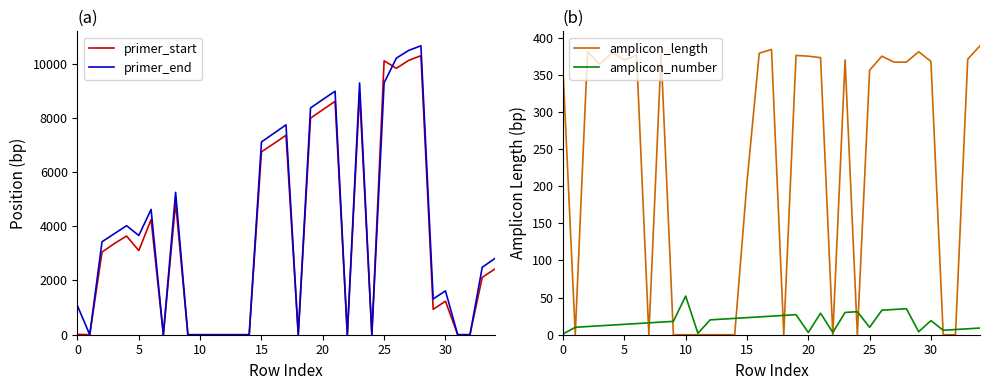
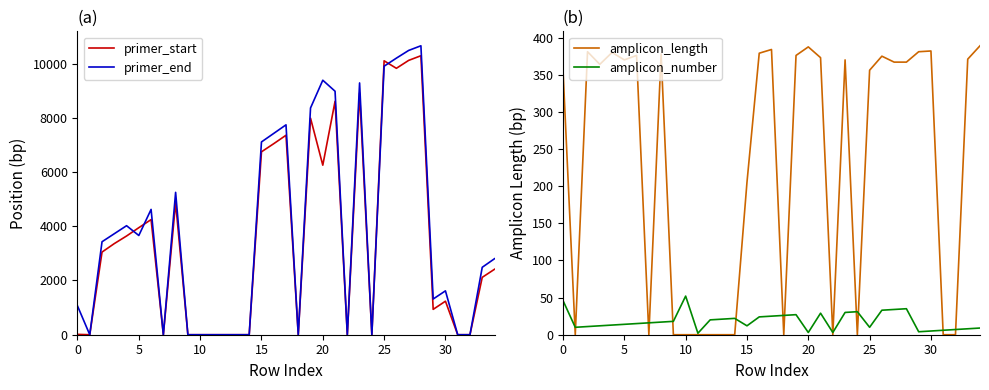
  {
    "(a)": {
      "primer_start": {
        "0": 0,
-       "5": 3100,
+       "5": 3900,
        "15": 6700,
-       "20": 8300,
+       "20": 6300,
        "25": 10100,
        "30": 1200
      },
      "primer_end": {
        "0": 1100,
        "5": 3700,
        "15": 7100,
-       "20": 8700,
-       "25": 9300,
+       "20": 9400,
+       "25": 9900,
        "30": 1600
      }
    },
    "(b)": {
      "amplicon_length": {
        "0": 360,
        "10": 0,
        "15": 210,
-       "20": 380,
+       "20": 390,
        "25": 360,
-       "30": 370
+       "30": 380
      },
      "amplicon_number": {
-       "0": 0,
+       "0": 50,
        "5": 10,
        "10": 50,
-       "15": 20,
+       "15": 10,
        "20": 0,
        "25": 10,
-       "30": 20
+       "30": 10
      }
    }
  }
